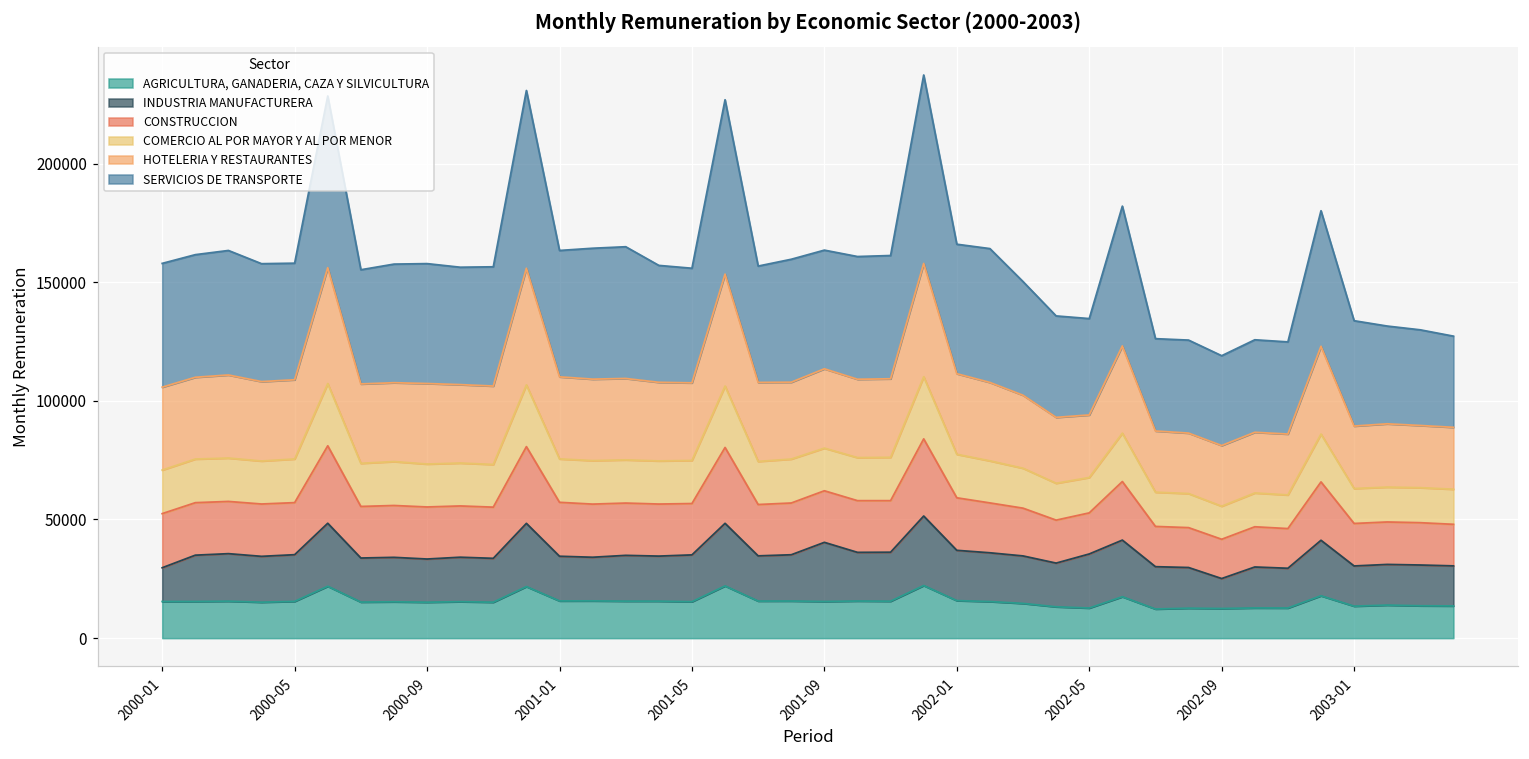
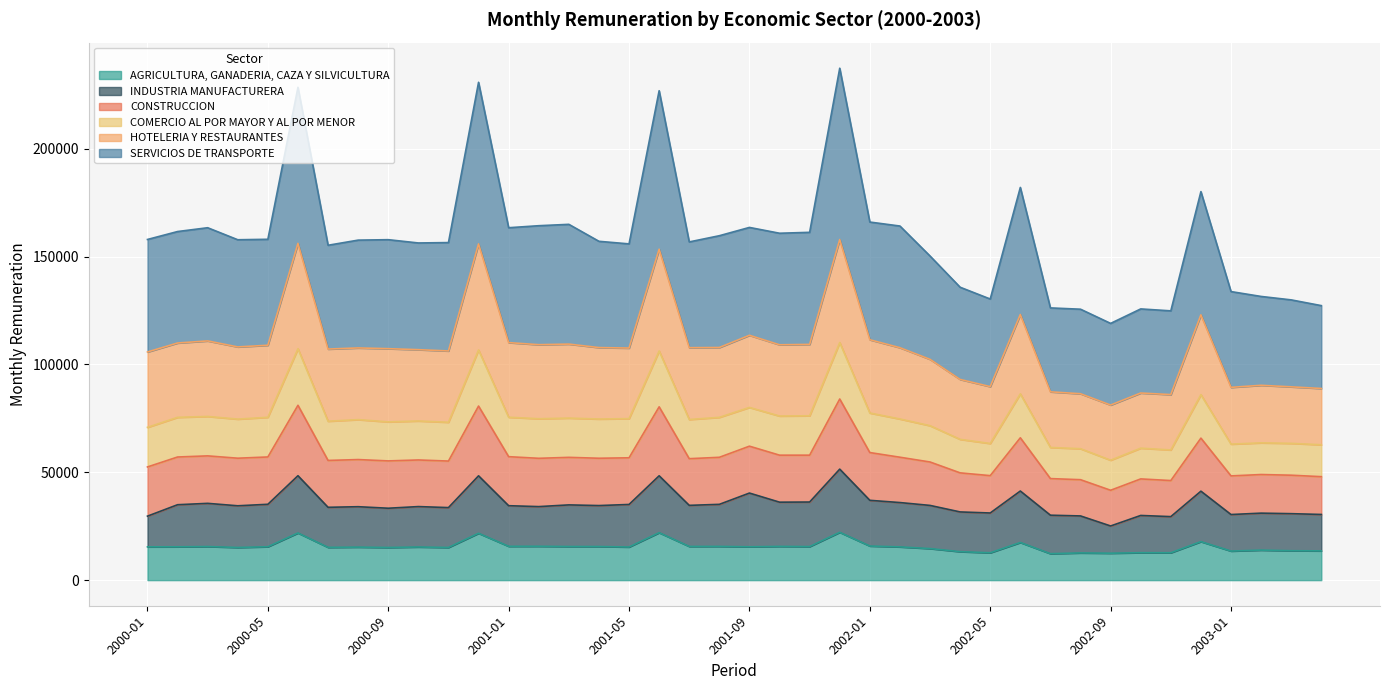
  {
    "INDUSTRIA MANUFACTURERA": {
      "2000-01": 14000,
      "2000-05": 20000,
      "2000-09": 18000,
      "2001-01": 19000,
      "2001-05": 20000,
      "2001-09": 25000,
      "2002-01": 21000,
-     "2002-05": 23000,
+     "2002-05": 18000,
      "2002-09": 13000,
      "2003-01": 17000
    }
  }
